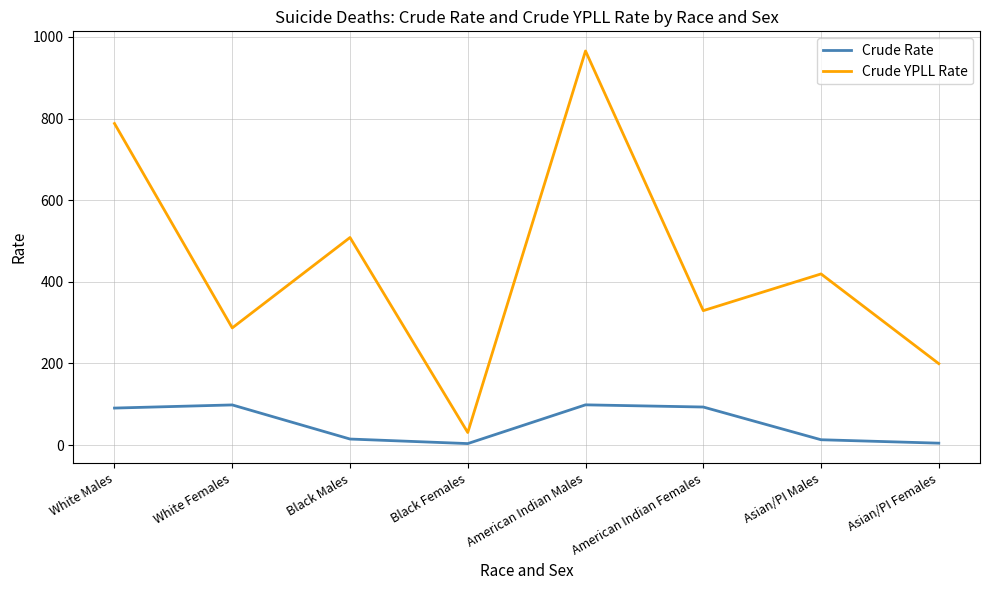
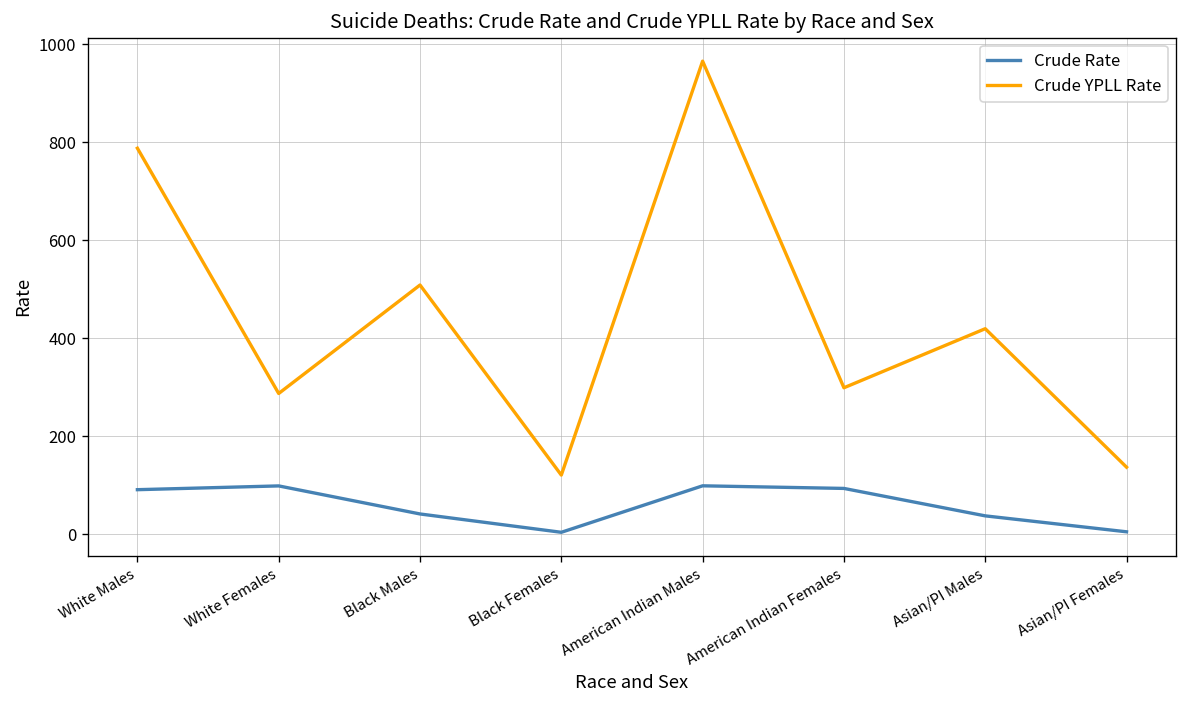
  {
    "Crude Rate": {
      "White Males": 90,
      "White Females": 100,
-     "Black Males": 10,
+     "Black Males": 40,
      "Black Females": 0,
      "American Indian Males": 100,
      "American Indian Females": 90,
-     "Asian/PI Males": 10,
+     "Asian/PI Males": 40,
      "Asian/PI Females": 0
    },
    "Crude YPLL Rate": {
      "White Males": 790,
      "White Females": 290,
      "Black Males": 510,
-     "Black Females": 30,
+     "Black Females": 120,
      "American Indian Males": 970,
-     "American Indian Females": 330,
+     "American Indian Females": 300,
      "Asian/PI Males": 420,
-     "Asian/PI Females": 200
+     "Asian/PI Females": 140
    }
  }
